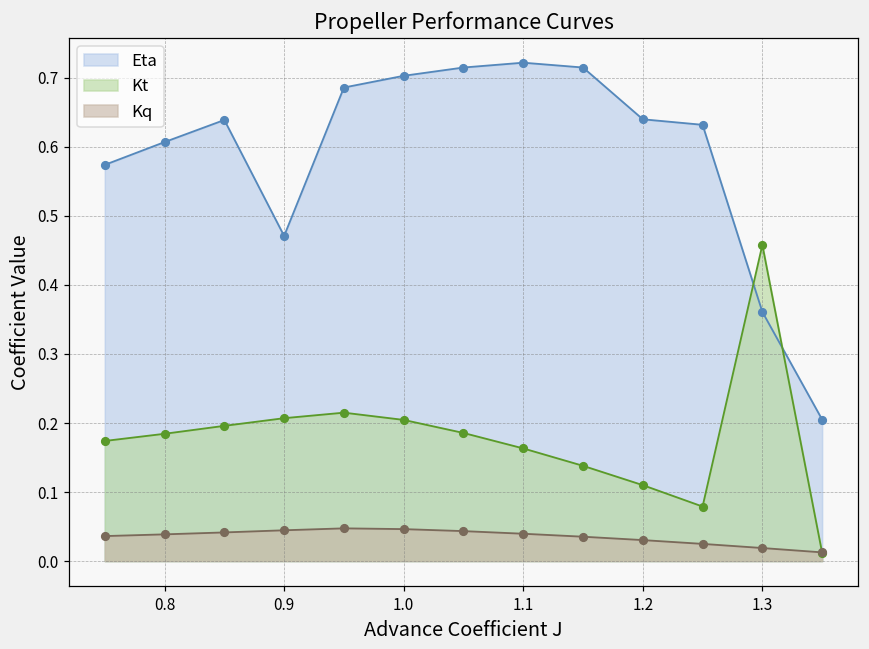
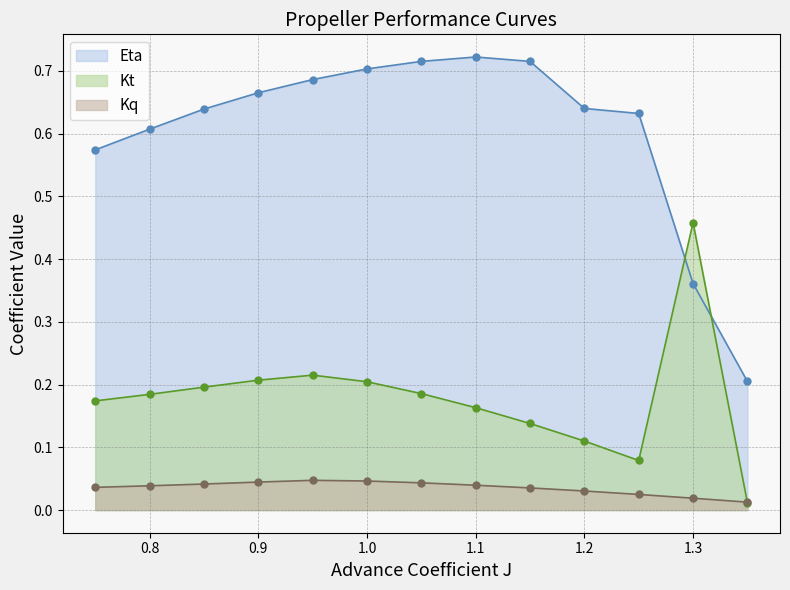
  {
    "Eta": {
      "0.8": 0.61,
-     "0.9": 0.47,
+     "0.9": 0.67,
      "1.0": 0.70,
      "1.1": 0.72,
      "1.2": 0.64,
      "1.3": 0.36
    }
  }
